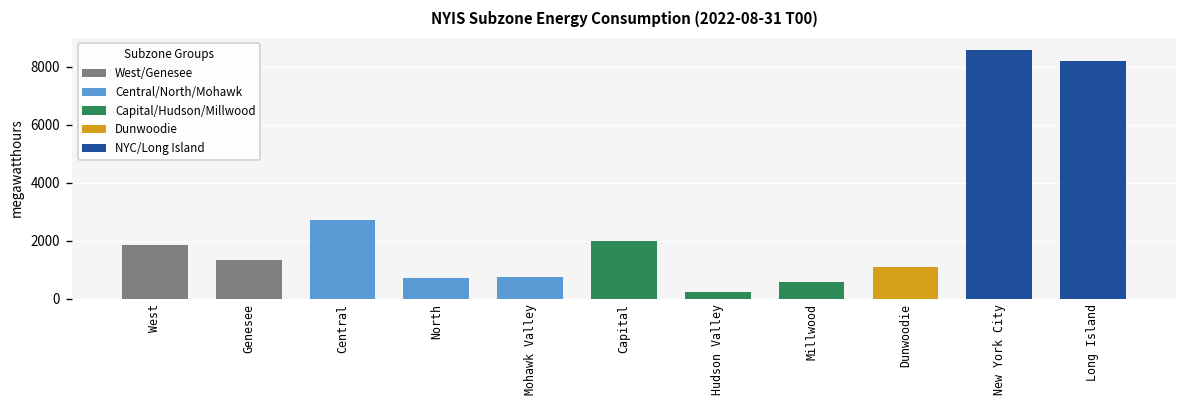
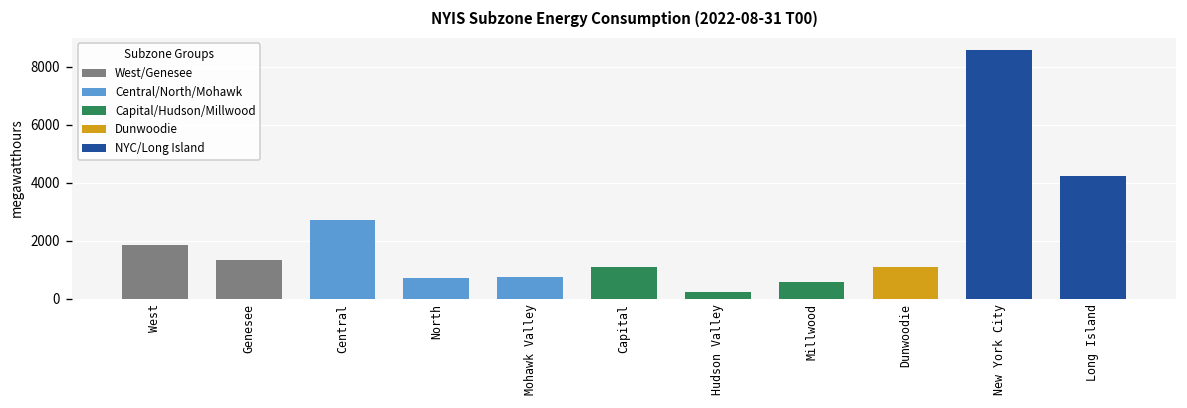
  {
    "West": 1900,
    "Genesee": 1300,
    "Central": 2700,
    "North": 700,
    "Mohawk Valley": 700,
-   "Capital": 2000,
+   "Capital": 1100,
    "Hudson Valley": 200,
    "Millwood": 600,
    "Dunwoodie": 1100,
    "New York City": 8600,
-   "Long Island": 8200
+   "Long Island": 4200
  }
